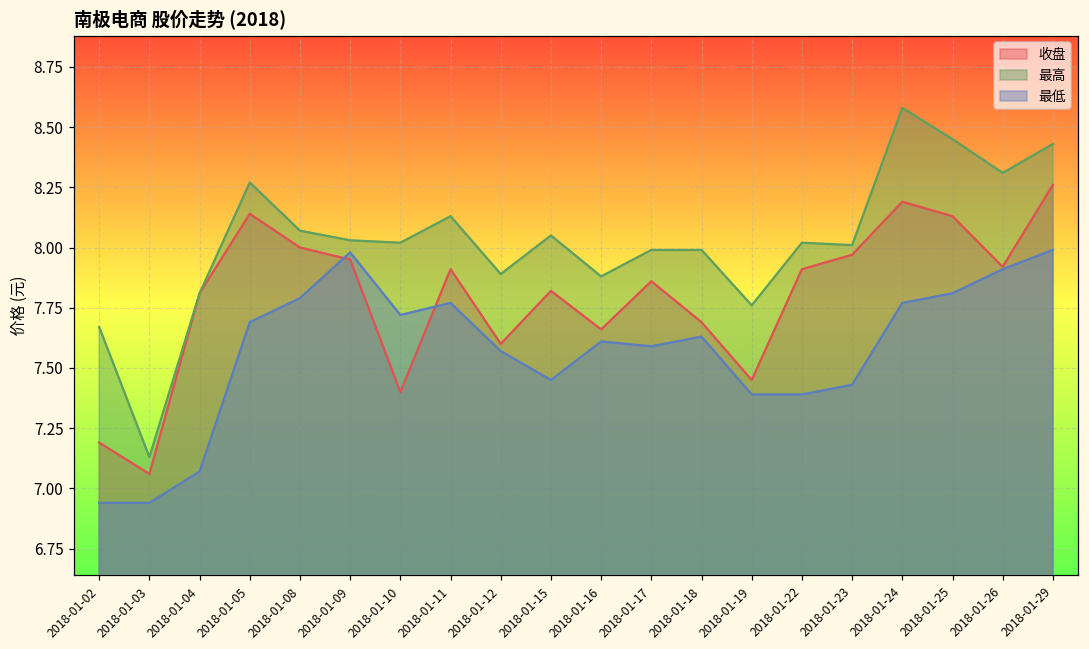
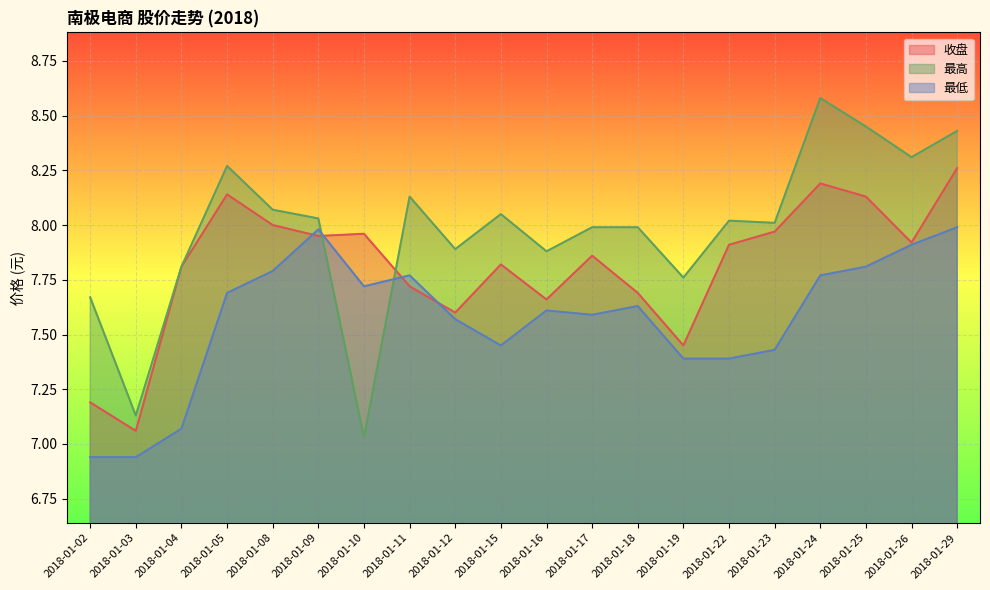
  {
    "收盘": {
      "2018-01-02": 7.19,
      "2018-01-03": 7.06,
      "2018-01-05": 8.14,
      "2018-01-08": 8.00,
      "2018-01-09": 7.95,
-     "2018-01-10": 7.40,
-     "2018-01-11": 7.91,
+     "2018-01-10": 7.96,
+     "2018-01-11": 7.72,
      "2018-01-12": 7.60,
      "2018-01-15": 7.82,
      "2018-01-16": 7.66,
      "2018-01-17": 7.86,
      "2018-01-18": 7.69,
      "2018-01-19": 7.45,
      "2018-01-22": 7.91,
      "2018-01-23": 7.97,
      "2018-01-24": 8.19,
      "2018-01-25": 8.13,
      "2018-01-29": 8.26
    },
    "最高": {
      "2018-01-02": 7.67,
      "2018-01-03": 7.13,
      "2018-01-05": 8.27,
      "2018-01-08": 8.07,
      "2018-01-09": 8.03,
-     "2018-01-10": 8.02,
+     "2018-01-10": 7.03,
      "2018-01-11": 8.13,
      "2018-01-12": 7.89,
      "2018-01-15": 8.05,
      "2018-01-16": 7.88,
      "2018-01-17": 7.99,
      "2018-01-18": 7.99,
      "2018-01-19": 7.76,
      "2018-01-22": 8.02,
      "2018-01-23": 8.01,
      "2018-01-24": 8.58,
      "2018-01-25": 8.45,
      "2018-01-26": 8.31,
      "2018-01-29": 8.43
    },
    "最低": {
      "2018-01-02": 6.94,
      "2018-01-03": 6.94,
      "2018-01-04": 7.07,
      "2018-01-05": 7.69,
      "2018-01-08": 7.79,
      "2018-01-09": 7.98,
      "2018-01-10": 7.72,
      "2018-01-11": 7.77,
      "2018-01-12": 7.57,
      "2018-01-15": 7.45,
      "2018-01-16": 7.61,
      "2018-01-17": 7.59,
      "2018-01-18": 7.63,
      "2018-01-19": 7.39,
      "2018-01-22": 7.39,
      "2018-01-23": 7.43,
      "2018-01-24": 7.77,
      "2018-01-25": 7.81,
      "2018-01-29": 7.99
    }
  }
